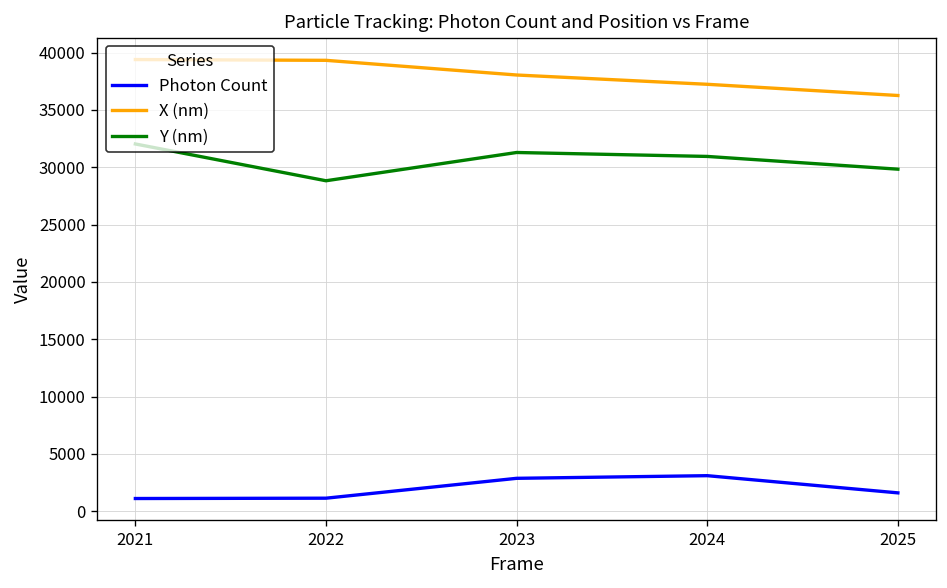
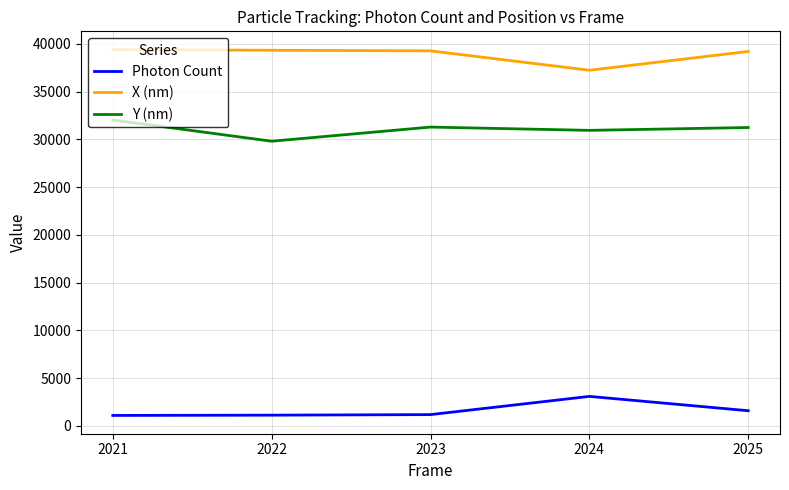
  {
    "Photon Count": {
      "2021": 1000,
      "2022": 1000,
-     "2023": 3000,
+     "2023": 1000,
      "2024": 3000,
      "2025": 2000
    },
    "X (nm)": {
      "2022": 39000,
-     "2023": 38000,
+     "2023": 39000,
      "2024": 37000,
-     "2025": 36000
+     "2025": 39000
    },
    "Y (nm)": {
-     "2022": 29000,
+     "2022": 30000,
      "2023": 31000,
      "2024": 31000,
-     "2025": 30000
+     "2025": 31000
    }
  }
